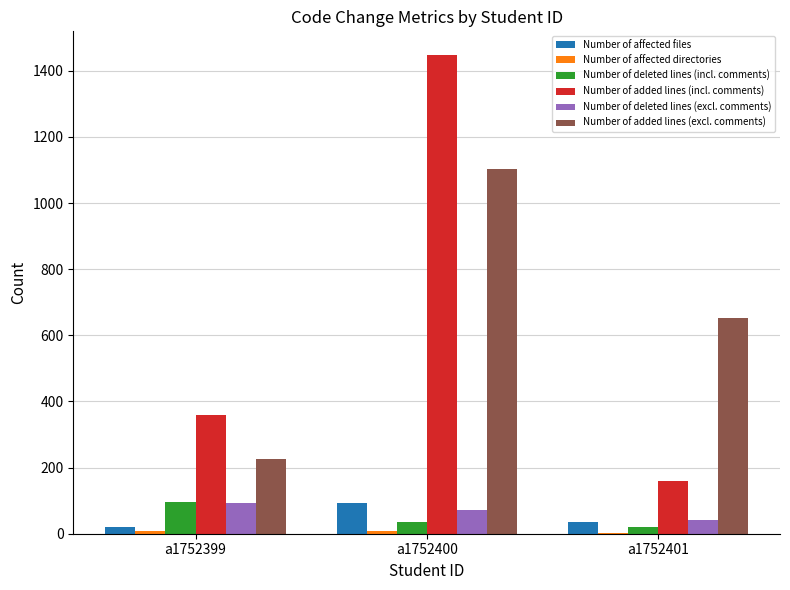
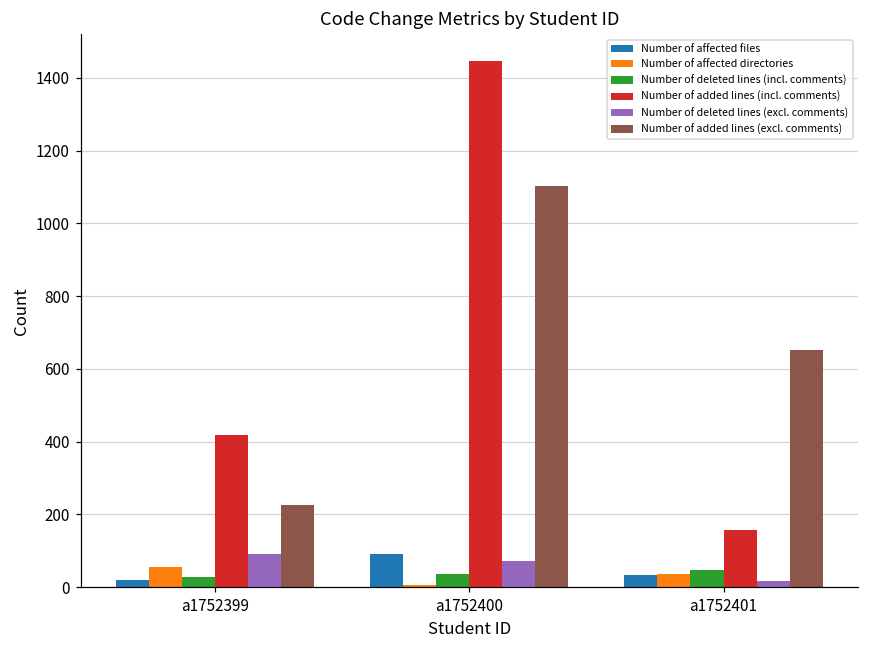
  {
    "Number of affected files": {
      "a1752399": 20,
      "a1752400": 90,
      "a1752401": 30
    },
    "Number of affected directories": {
-     "a1752399": 10,
-     "a1752401": 0
+     "a1752399": 50,
+     "a1752401": 40
    },
    "Number of deleted lines (incl. comments)": {
-     "a1752399": 100,
+     "a1752399": 30,
      "a1752400": 40,
-     "a1752401": 20
+     "a1752401": 50
    },
    "Number of added lines (incl. comments)": {
-     "a1752399": 360,
+     "a1752399": 420,
      "a1752400": 1450,
      "a1752401": 160
    },
    "Number of deleted lines (excl. comments)": {
      "a1752399": 90,
      "a1752400": 70,
-     "a1752401": 40
+     "a1752401": 20
    },
    "Number of added lines (excl. comments)": {
      "a1752399": 230,
      "a1752400": 1100,
      "a1752401": 650
    }
  }
